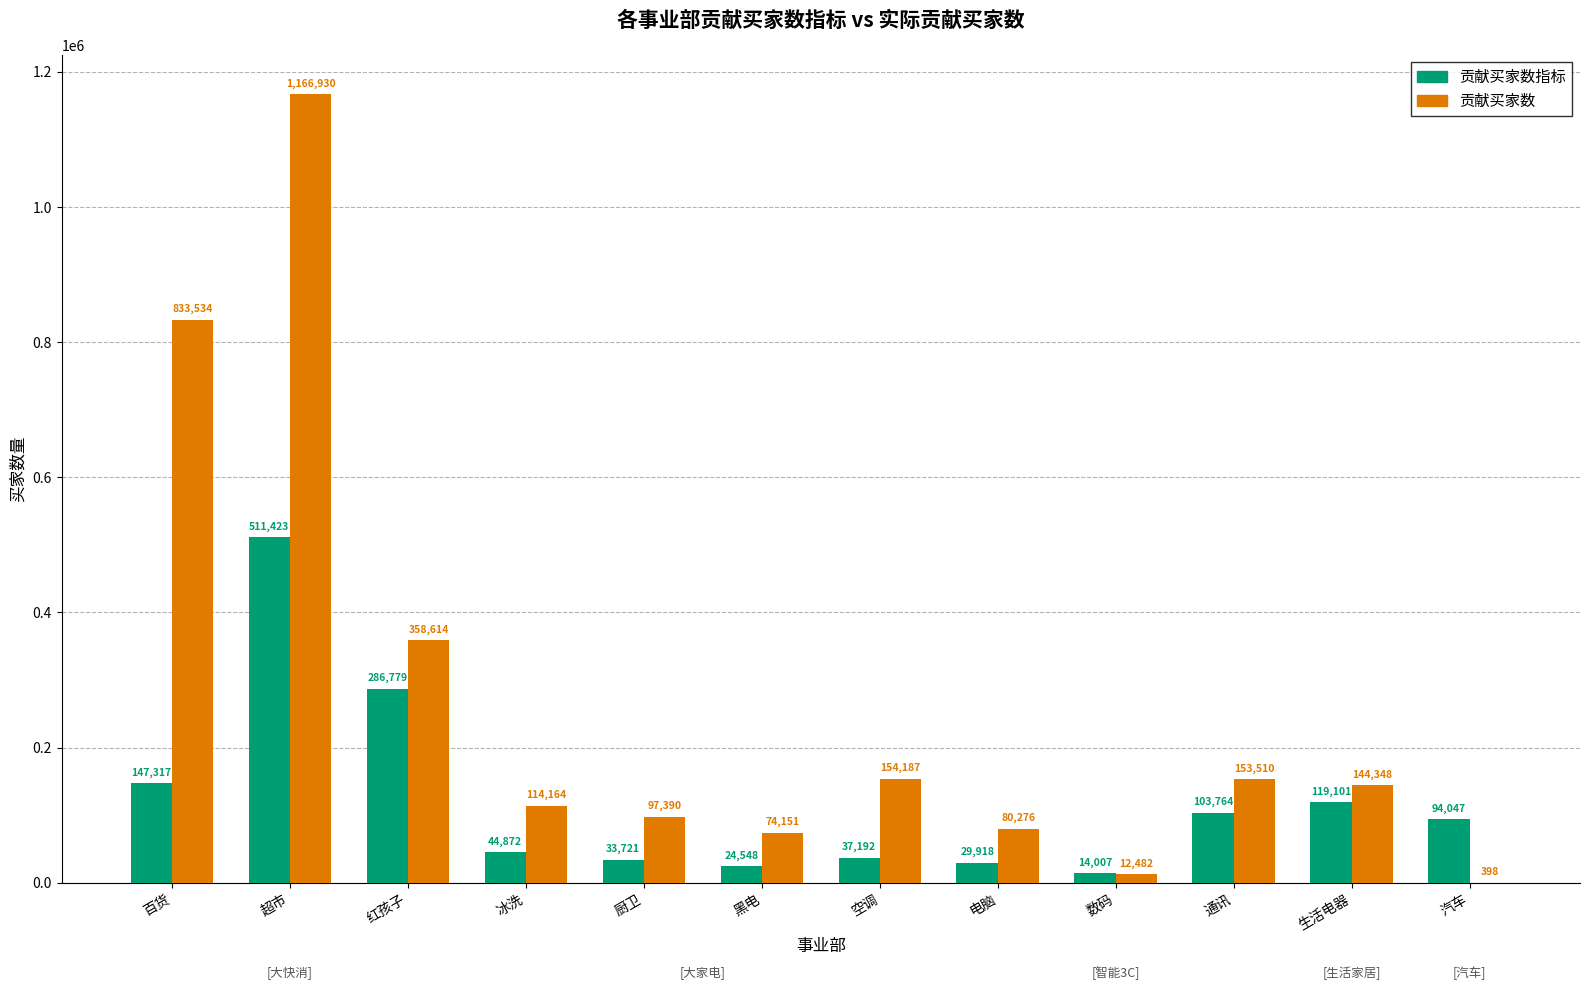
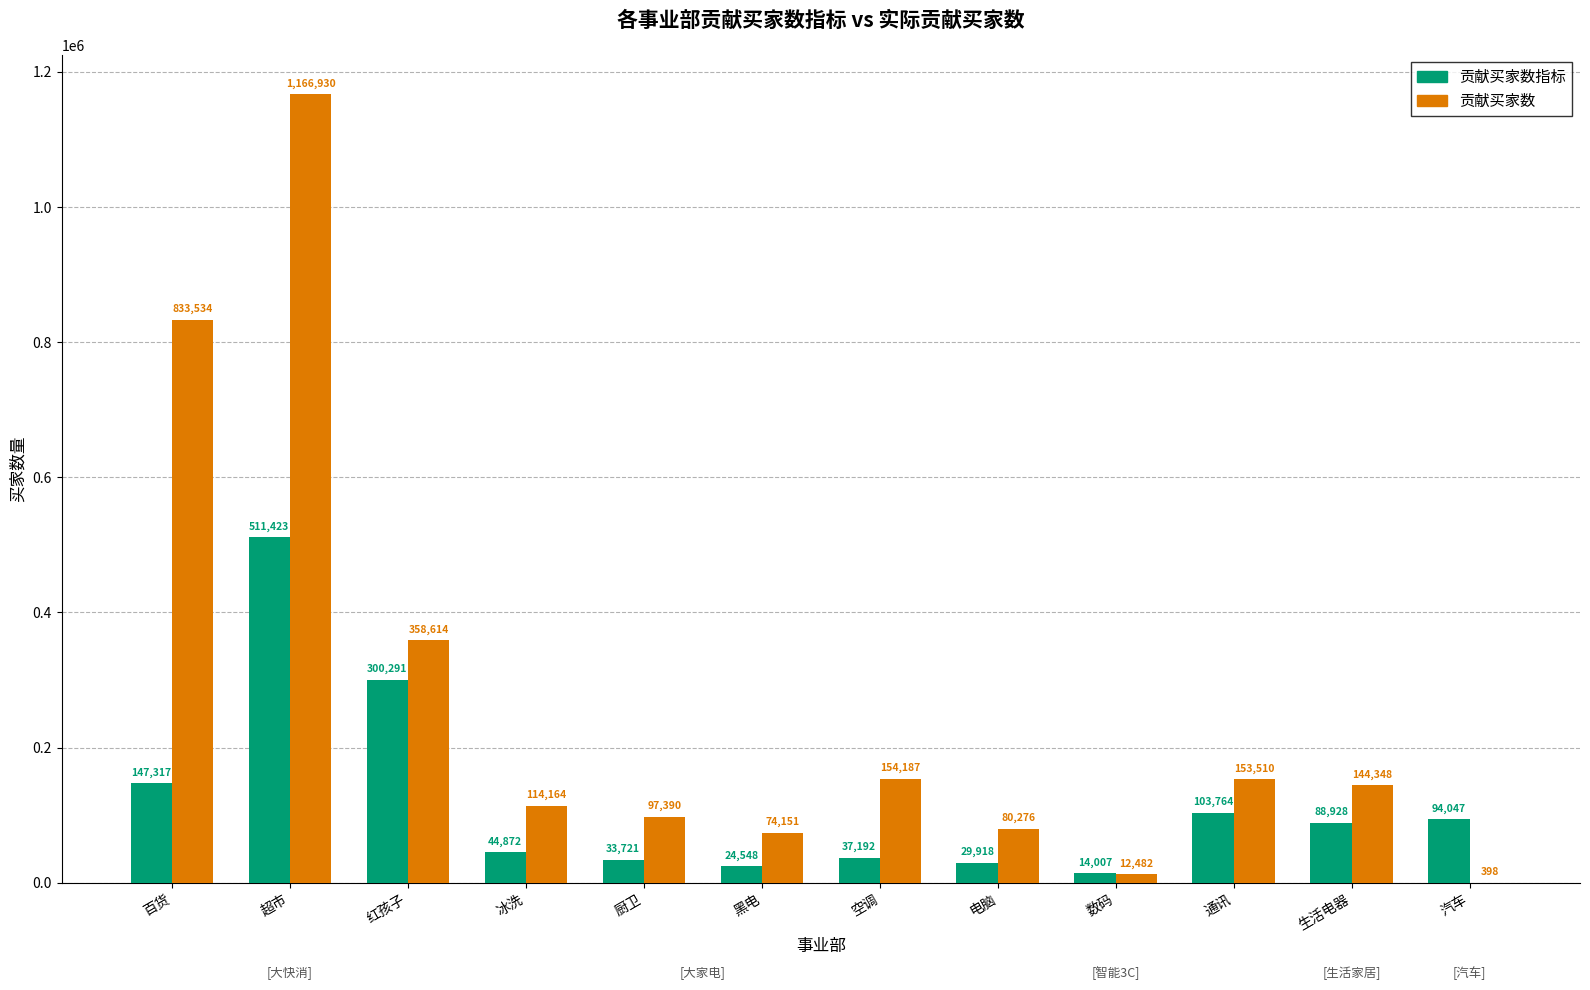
  {
    "贡献买家数指标": {
      "百货": "147,317",
      "超市": "511,423",
-     "红孩子": "286,779",
+     "红孩子": "300,291",
      "冰洗": "44,872",
      "厨卫": "33,721",
      "黑电": "24,548",
      "空调": "37,192",
      "电脑": "29,918",
      "数码": "14,007",
      "通讯": "103,764",
-     "生活电器": "119,101",
+     "生活电器": "88,928",
      "汽车": "94,047"
    },
    "贡献买家数": {
      "百货": "833,534",
      "超市": "1,166,930",
      "红孩子": "358,614",
      "冰洗": "114,164",
      "厨卫": "97,390",
      "黑电": "74,151",
      "空调": "154,187",
      "电脑": "80,276",
      "数码": "12,482",
      "通讯": "153,510",
      "生活电器": "144,348",
      "汽车": "398"
    }
  }
